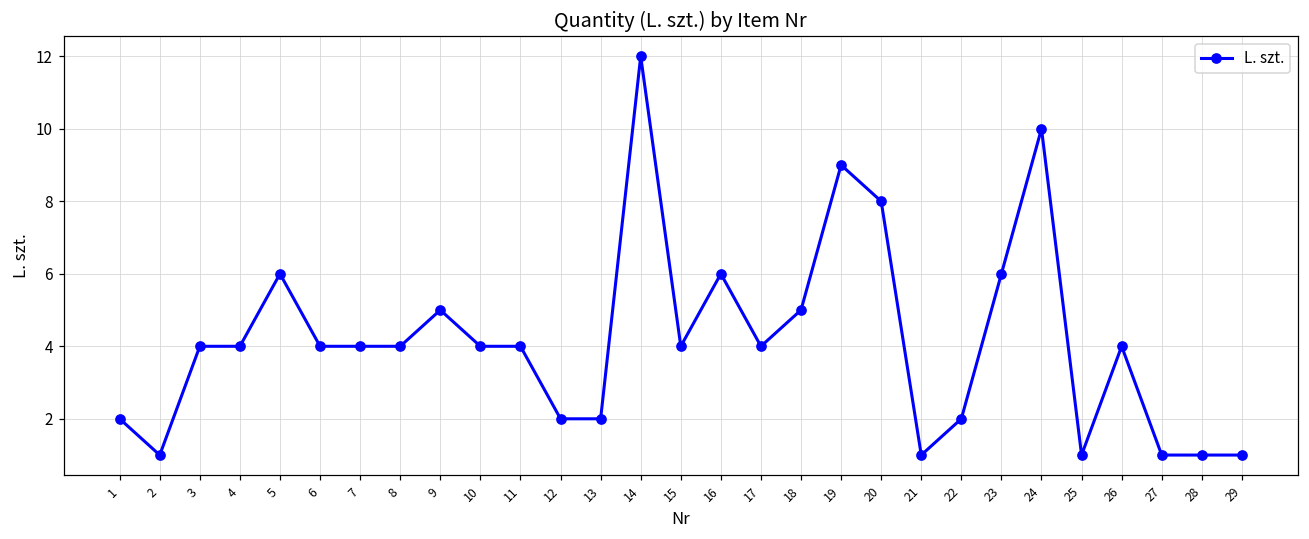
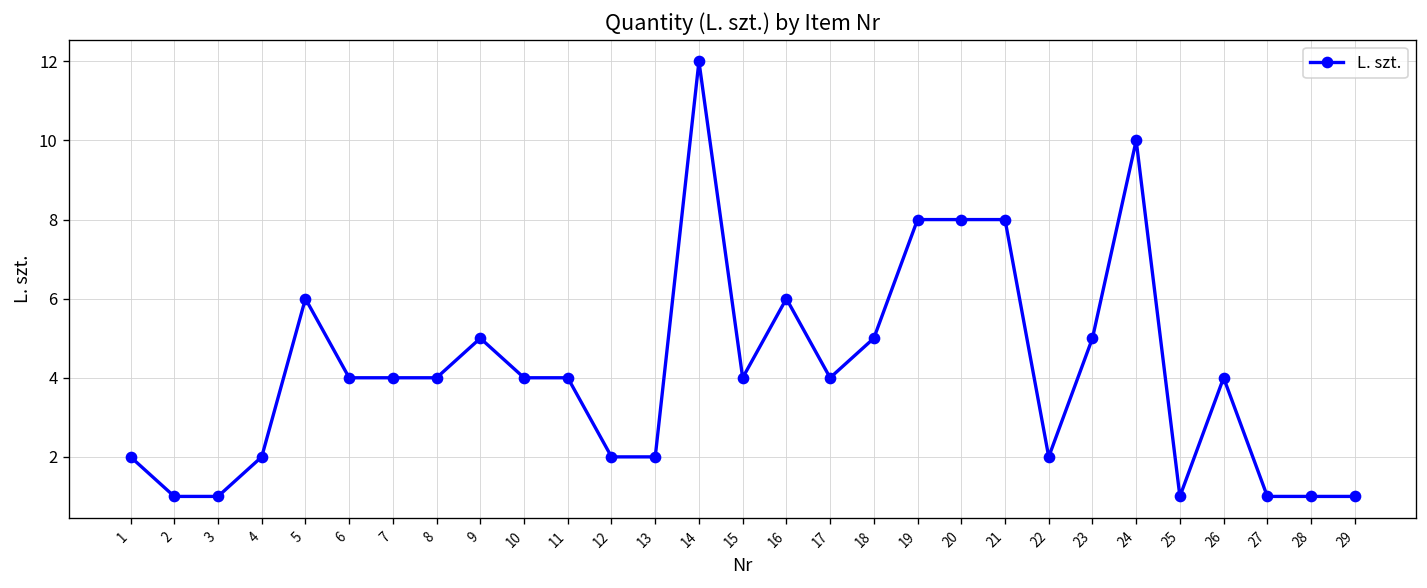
  {
    "1": 2,
    "2": 1,
-   "3": 4,
-   "4": 4,
+   "3": 1,
+   "4": 2,
    "5": 6,
    "6": 4,
    "7": 4,
    "8": 4,
    "9": 5,
    "10": 4,
    "11": 4,
    "12": 2,
    "13": 2,
    "14": 12,
    "15": 4,
    "16": 6,
    "17": 4,
    "18": 5,
-   "19": 9,
+   "19": 8,
    "20": 8,
-   "21": 1,
+   "21": 8,
    "22": 2,
-   "23": 6,
+   "23": 5,
    "24": 10,
    "25": 1,
    "26": 4,
    "27": 1,
    "28": 1,
    "29": 1
  }
